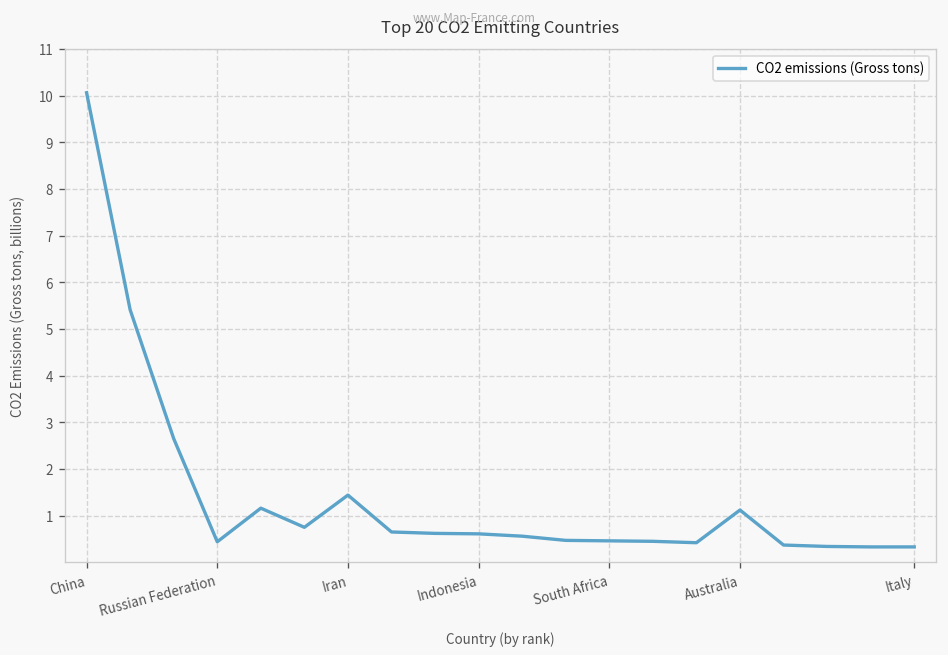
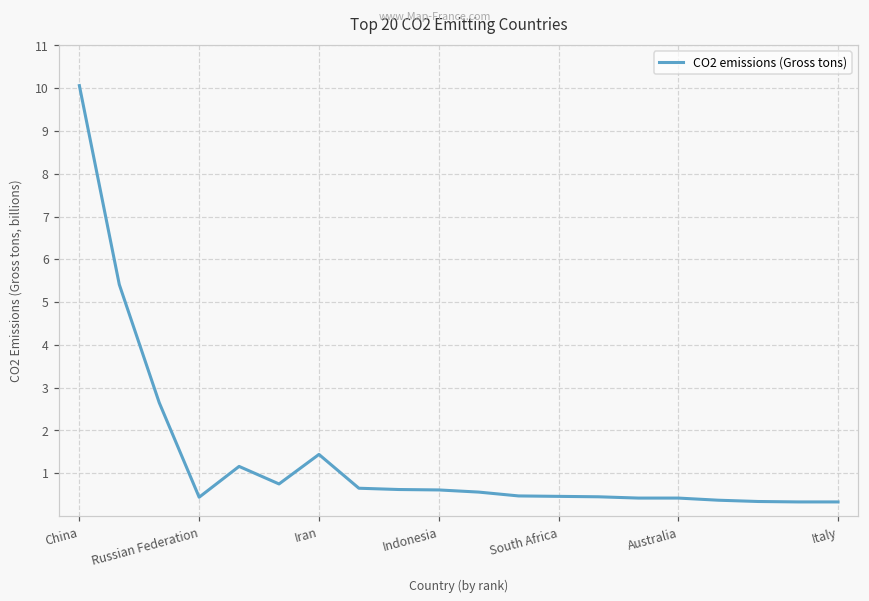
  {
    "China": 10.1,
    "Russian Federation": 0.4,
    "Iran": 1.4,
    "Indonesia": 0.6,
    "South Africa": 0.5,
-   "Australia": 1.1,
+   "Australia": 0.4,
    "Italy": 0.3
  }
